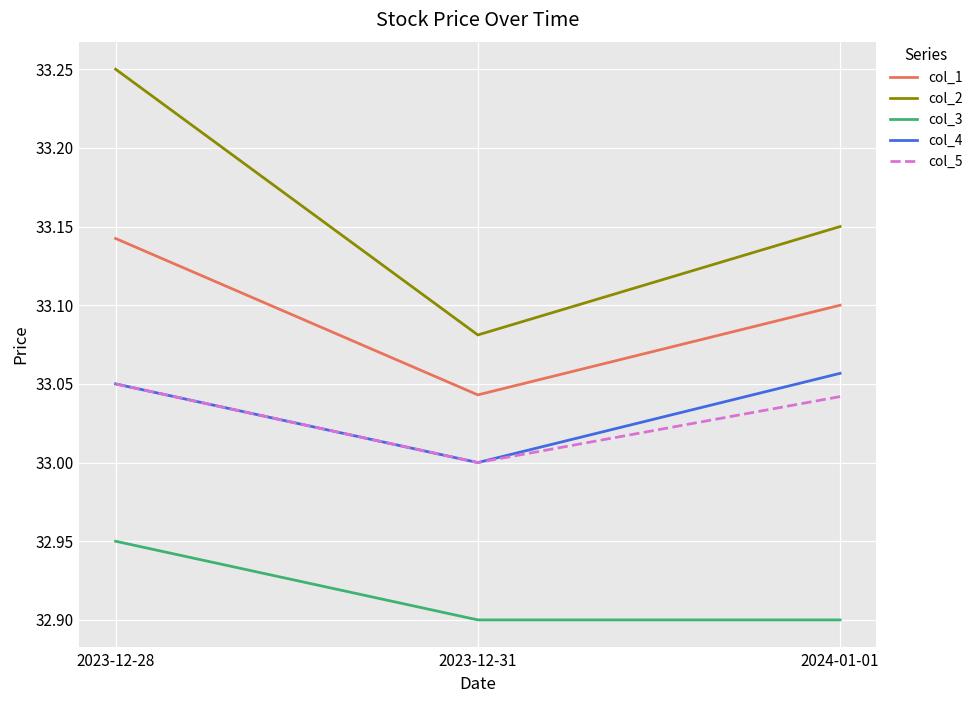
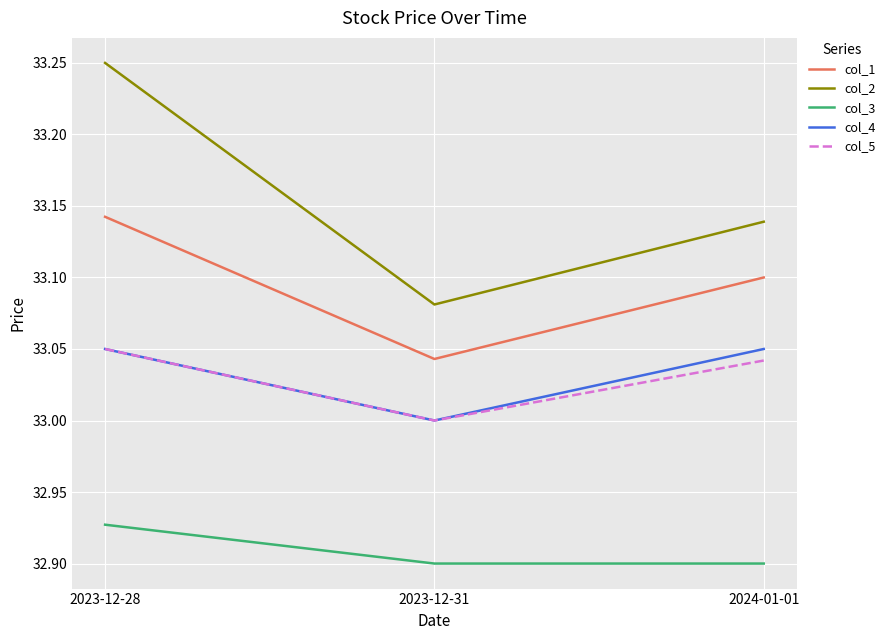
  {
    "col_1": {
      "2023-12-28": 33.142,
      "2023-12-31": 33.043,
      "2024-01-01": 33.100
    },
    "col_2": {
      "2023-12-28": 33.250,
      "2023-12-31": 33.081,
-     "2024-01-01": 33.150
+     "2024-01-01": 33.139
    },
    "col_3": {
-     "2023-12-28": 32.950,
+     "2023-12-28": 32.927,
      "2023-12-31": 32.900,
      "2024-01-01": 32.900
    },
    "col_4": {
-     "2024-01-01": 33.057
+     "2024-01-01": 33.050
    },
    "col_5": {
      "2024-01-01": 33.042
    }
  }
